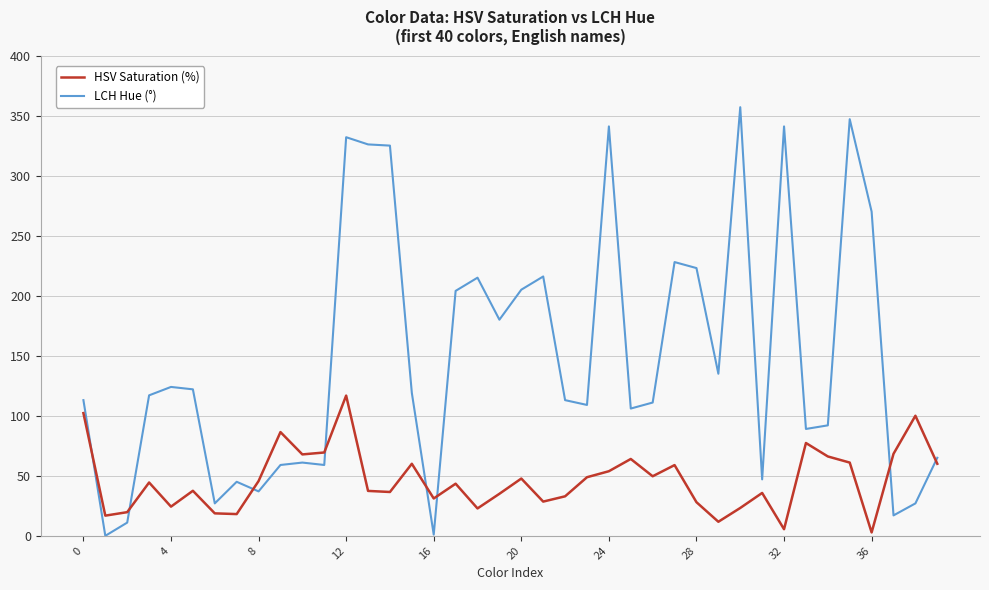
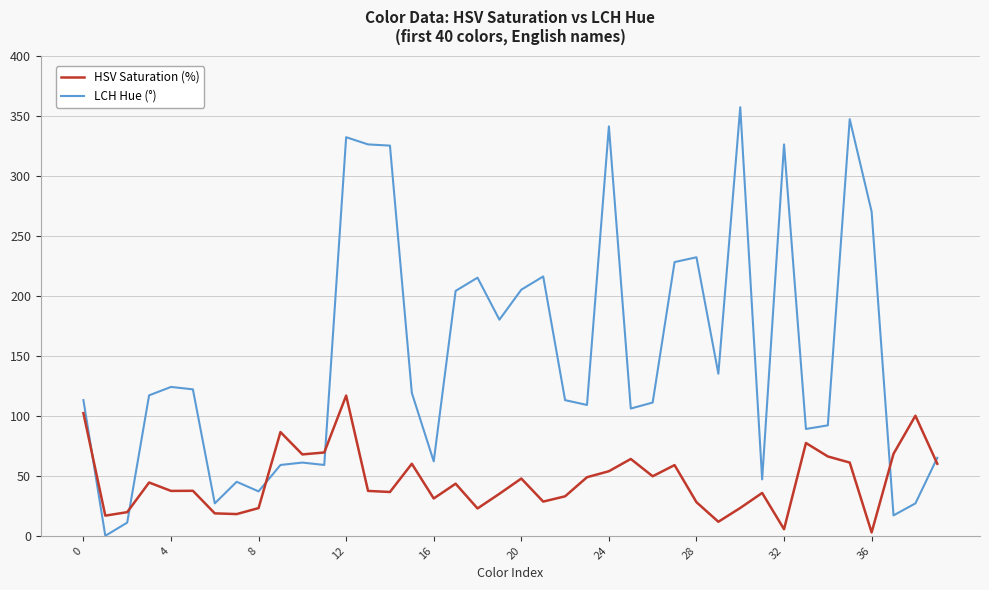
  {
    "HSV Saturation (%)": {
      "0": 102,
-     "4": 24,
-     "8": 46,
+     "4": 37,
+     "8": 23,
      "12": 117,
      "16": 31,
      "20": 48,
      "24": 54,
      "28": 28,
      "32": 6,
      "36": 3
    },
    "LCH Hue (°)": {
      "0": 113,
      "4": 124,
      "8": 37,
      "12": 332,
-     "16": 1,
+     "16": 62,
      "20": 205,
      "24": 341,
-     "28": 223,
-     "32": 341,
+     "28": 232,
+     "32": 326,
      "36": 270
    }
  }
